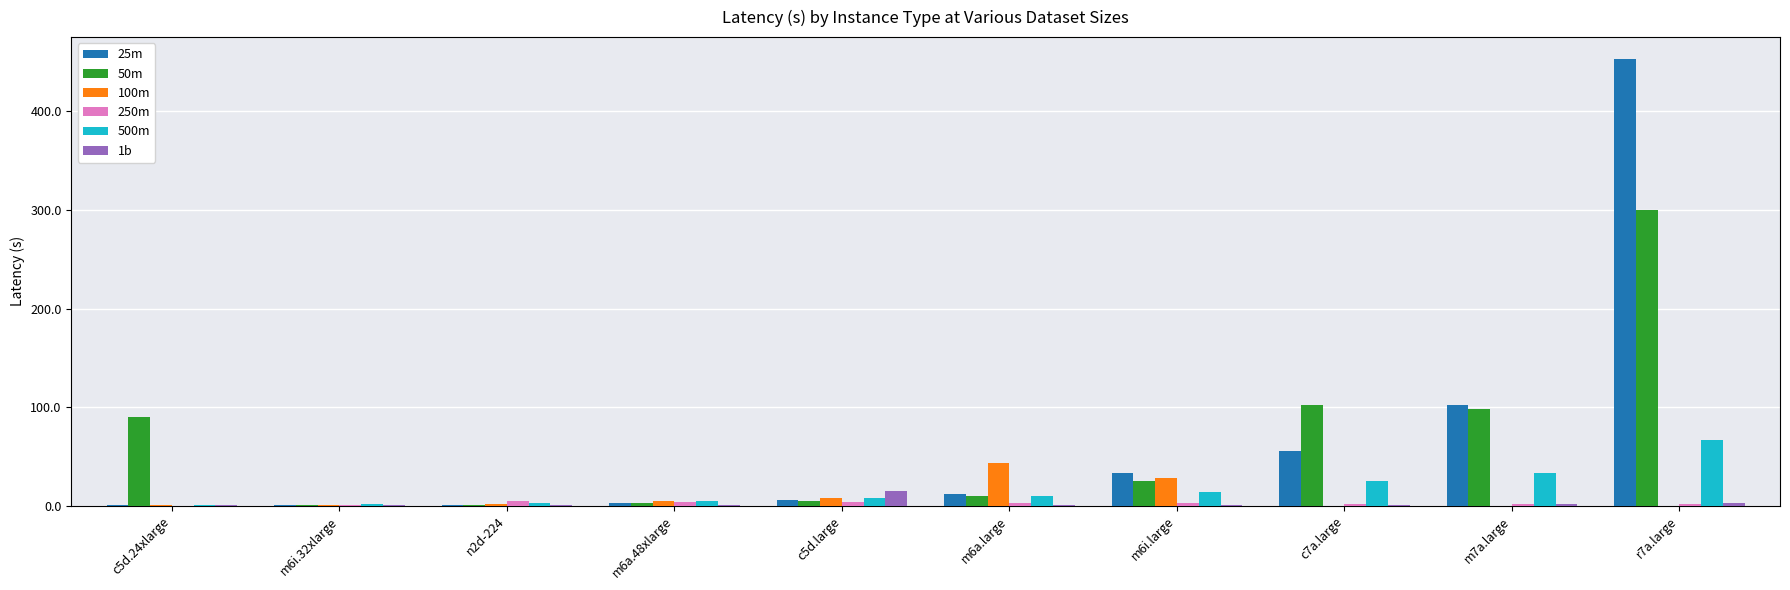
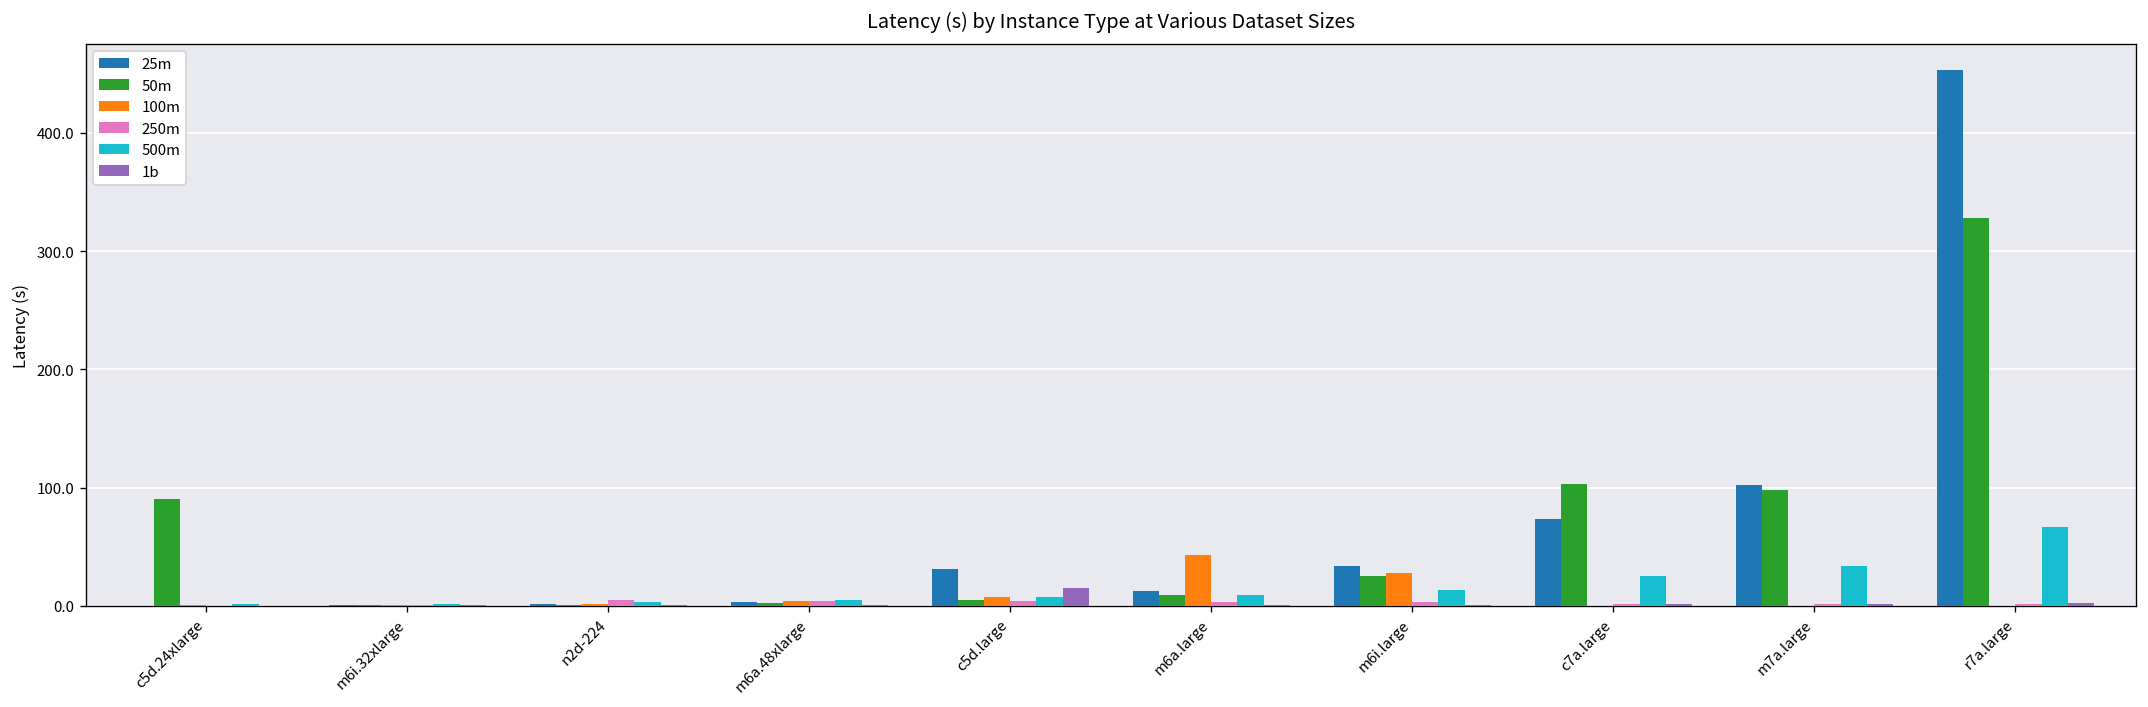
  {
    "25m": {
      "m6a.48xlarge": 0,
-     "c5d.large": 10,
+     "c5d.large": 30,
      "m6a.large": 10,
      "m6i.large": 30,
-     "c7a.large": 60,
+     "c7a.large": 70,
      "m7a.large": 100,
      "r7a.large": 450
    },
    "50m": {
      "c5d.24xlarge": 90,
      "c5d.large": 0,
      "m6a.large": 10,
      "m6i.large": 30,
      "c7a.large": 100,
      "m7a.large": 100,
-     "r7a.large": 300
+     "r7a.large": 330
    },
    "100m": {
      "m6a.48xlarge": 0,
      "c5d.large": 10,
      "m6a.large": 40,
      "m6i.large": 30,
      "c7a.large": 0,
      "m7a.large": 0,
      "r7a.large": 0
    },
    "250m": {
      "n2d-224": 0,
      "m6a.48xlarge": 0,
      "c5d.large": 0,
      "m6a.large": 0,
      "m6i.large": 0
    },
    "500m": {
      "n2d-224": 0,
      "m6a.48xlarge": 0,
      "c5d.large": 10,
      "m6a.large": 10,
      "m6i.large": 10,
      "c7a.large": 30,
      "m7a.large": 30,
      "r7a.large": 70
    },
    "1b": {
      "c5d.large": 10
    }
  }
